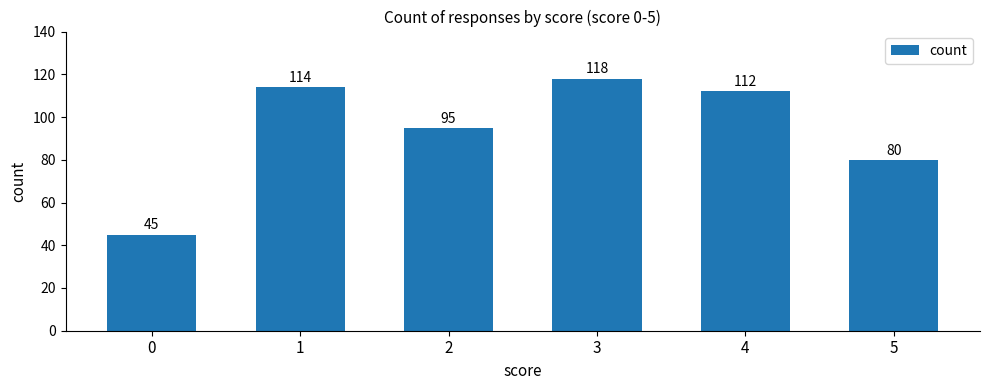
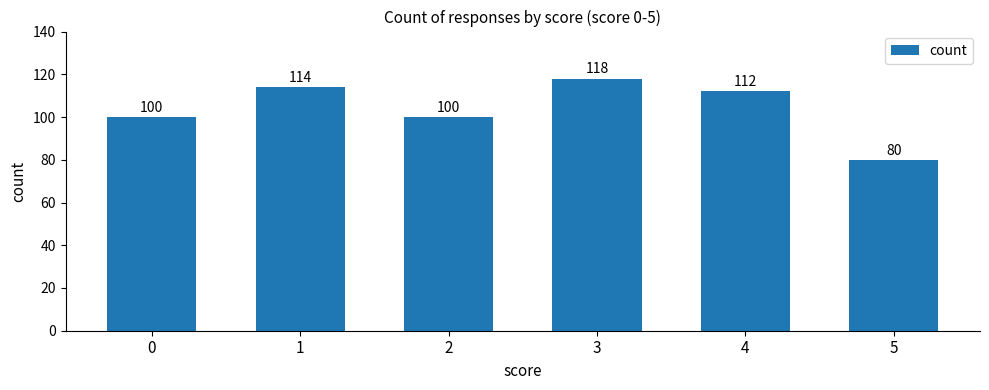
  {
-   "0": 45,
+   "0": 100,
    "1": 114,
-   "2": 95,
+   "2": 100,
    "3": 118,
    "4": 112,
    "5": 80
  }
